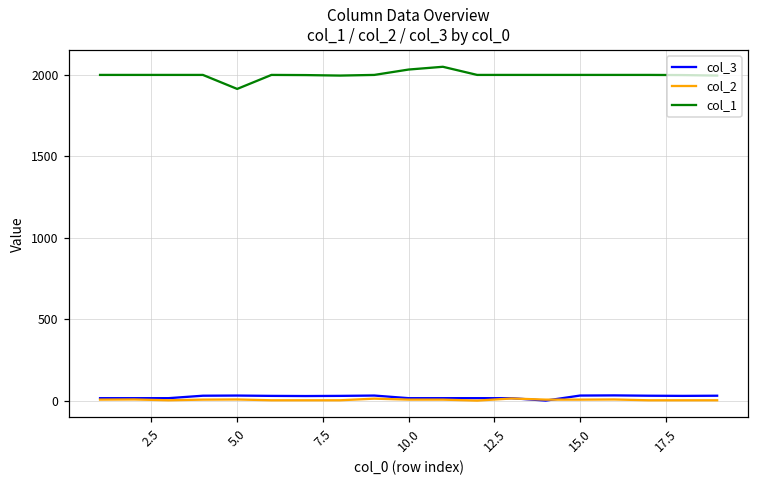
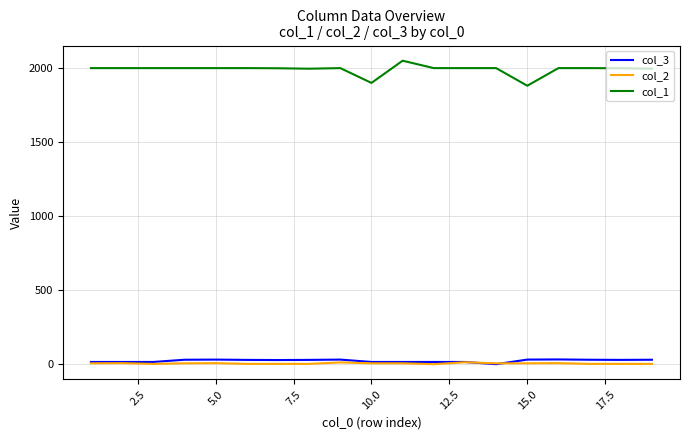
  {
    "col_3": {
      "5.0": 30,
      "15.0": 30
    },
    "col_2": {
      "5.0": 10,
      "15.0": 10
    },
    "col_1": {
-     "5.0": 1910,
-     "10.0": 2030,
-     "15.0": 2000
+     "5.0": 2000,
+     "10.0": 1900,
+     "15.0": 1880
    }
  }
